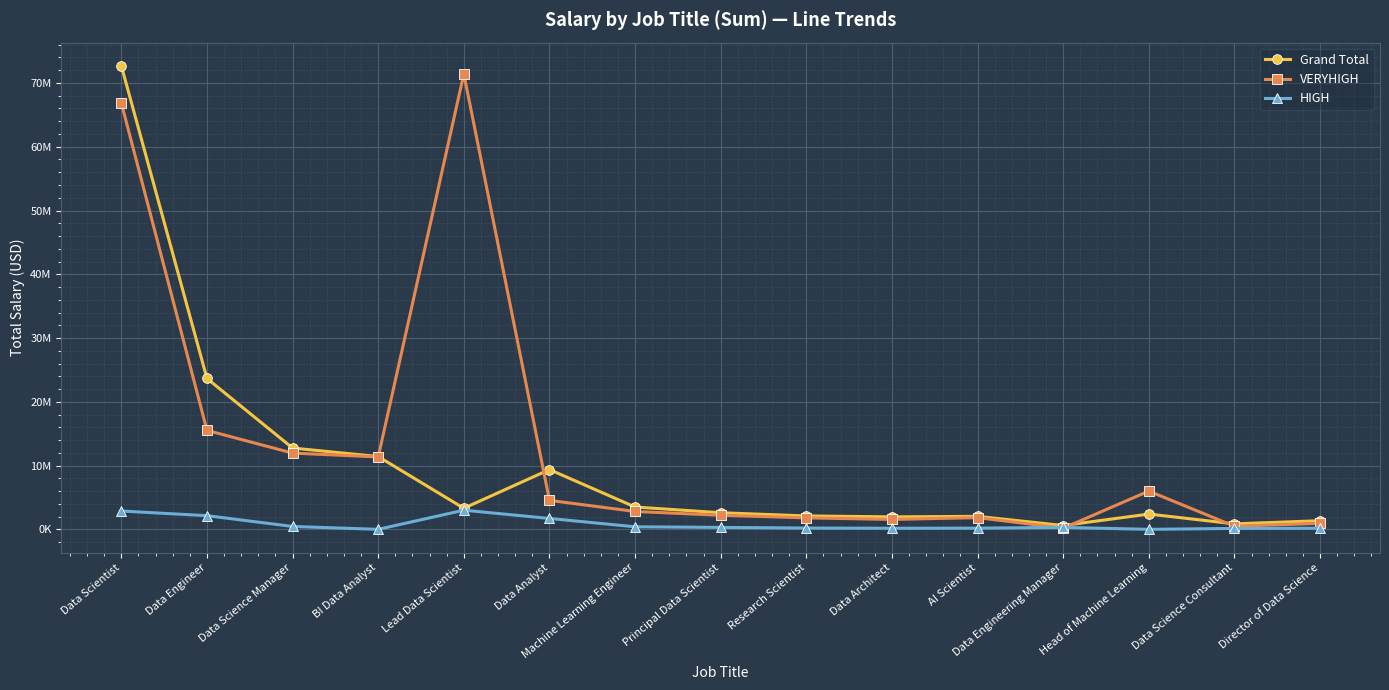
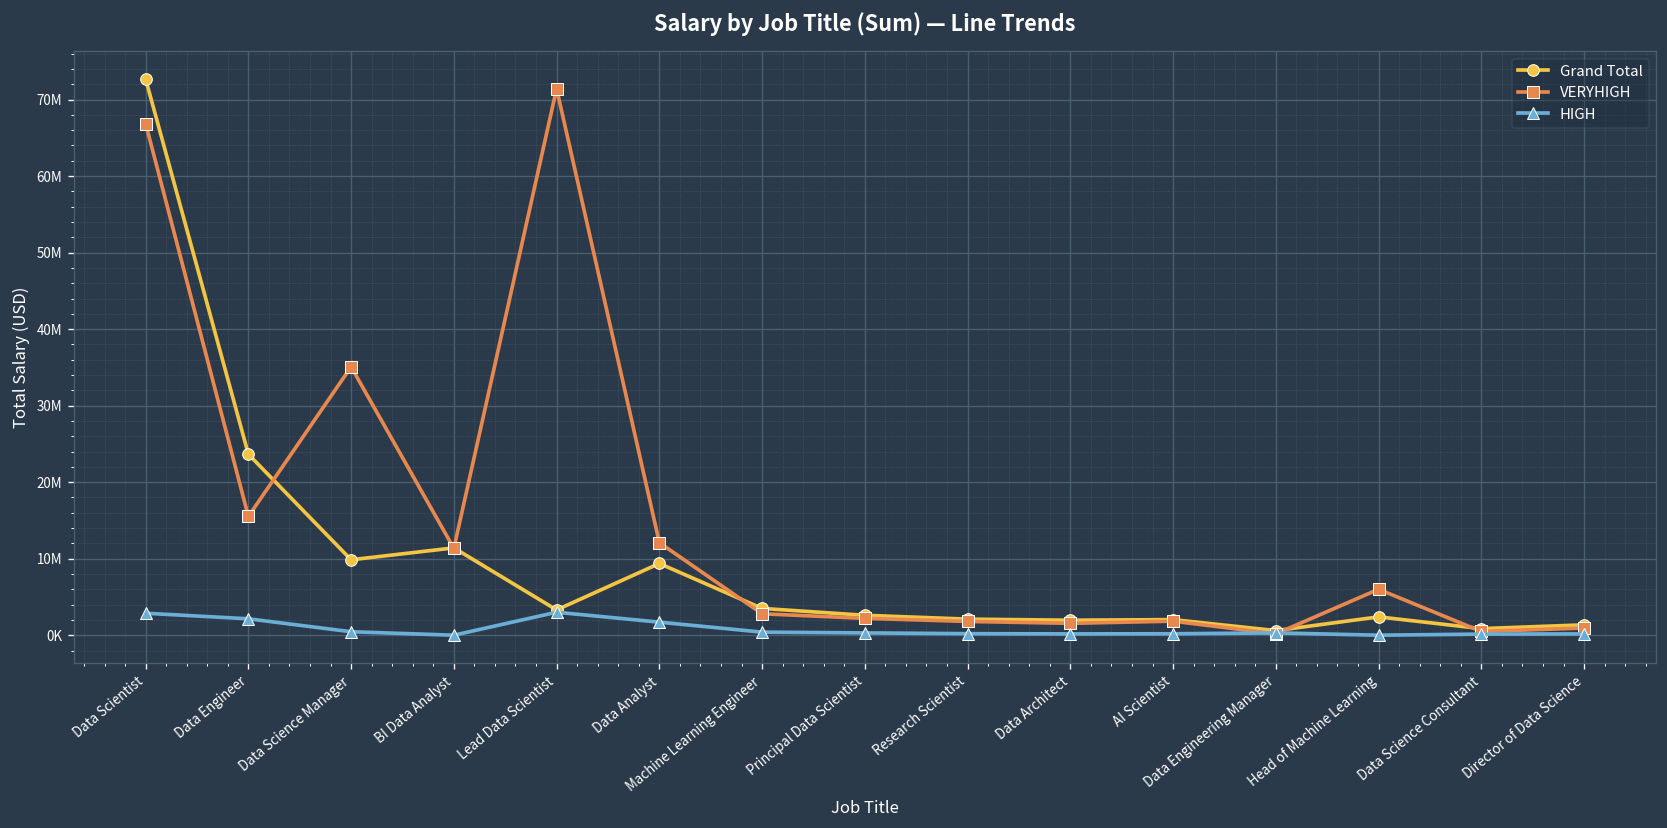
  {
    "Grand Total": {
      "Data Scientist": 73000000,
      "Data Engineer": 24000000,
-     "Data Science Manager": 13000000,
+     "Data Science Manager": 10000000,
      "Data Analyst": 9000000,
      "Machine Learning Engineer": 4000000,
      "Head of Machine Learning": 2000000,
      "Director of Data Science": 1000000
    },
    "VERYHIGH": {
      "Data Scientist": 67000000,
      "Data Engineer": 16000000,
-     "Data Science Manager": 12000000,
+     "Data Science Manager": 35000000,
      "Lead Data Scientist": 71000000,
-     "Data Analyst": 5000000,
+     "Data Analyst": 12000000,
      "Machine Learning Engineer": 3000000,
      "Head of Machine Learning": 6000000,
      "Director of Data Science": 1000000
    },
    "HIGH": {
      "Data Scientist": 3000000,
      "Data Engineer": 2000000,
      "Data Science Manager": 0,
      "BI Data Analyst": 0,
      "Data Analyst": 2000000,
      "Machine Learning Engineer": 0,
      "Principal Data Scientist": 0,
      "Research Scientist": 0,
      "Data Architect": 0,
      "AI Scientist": 0,
      "Head of Machine Learning": 0,
      "Director of Data Science": 0
    }
  }
